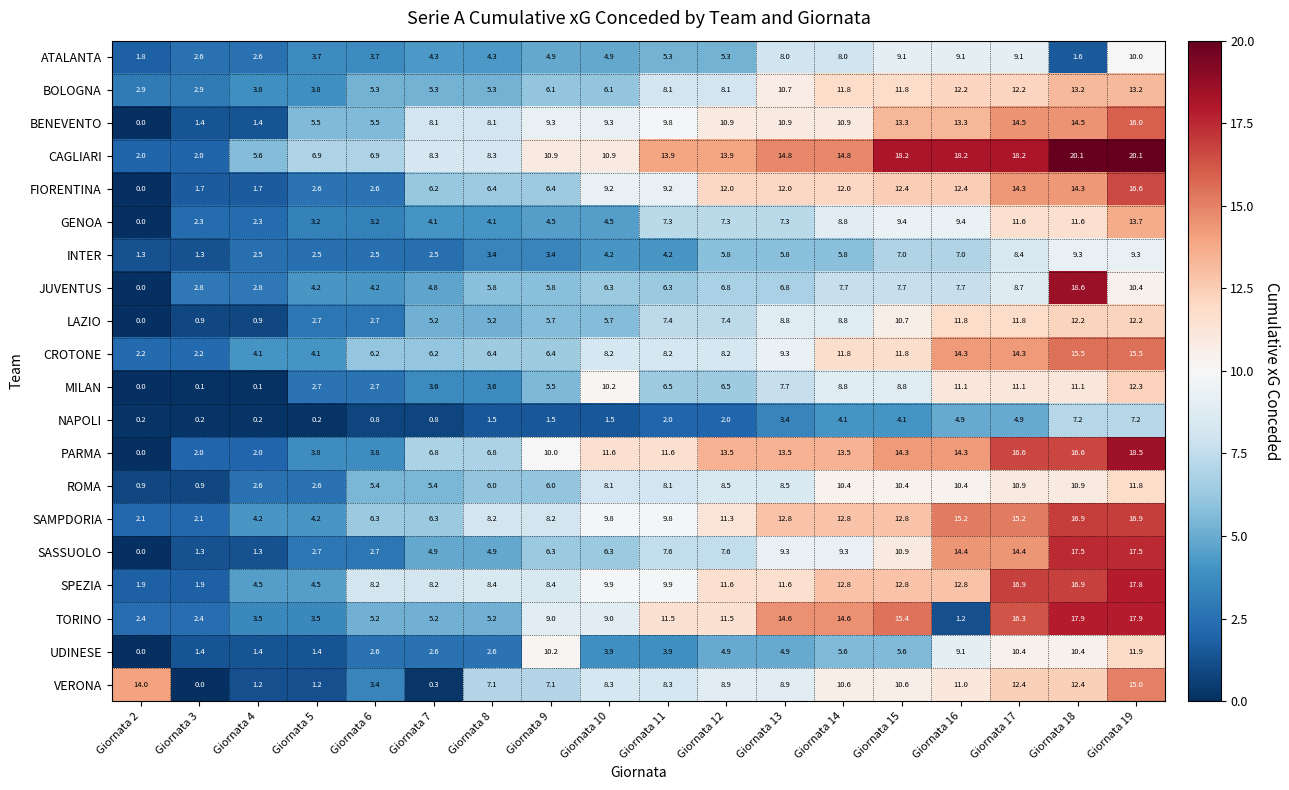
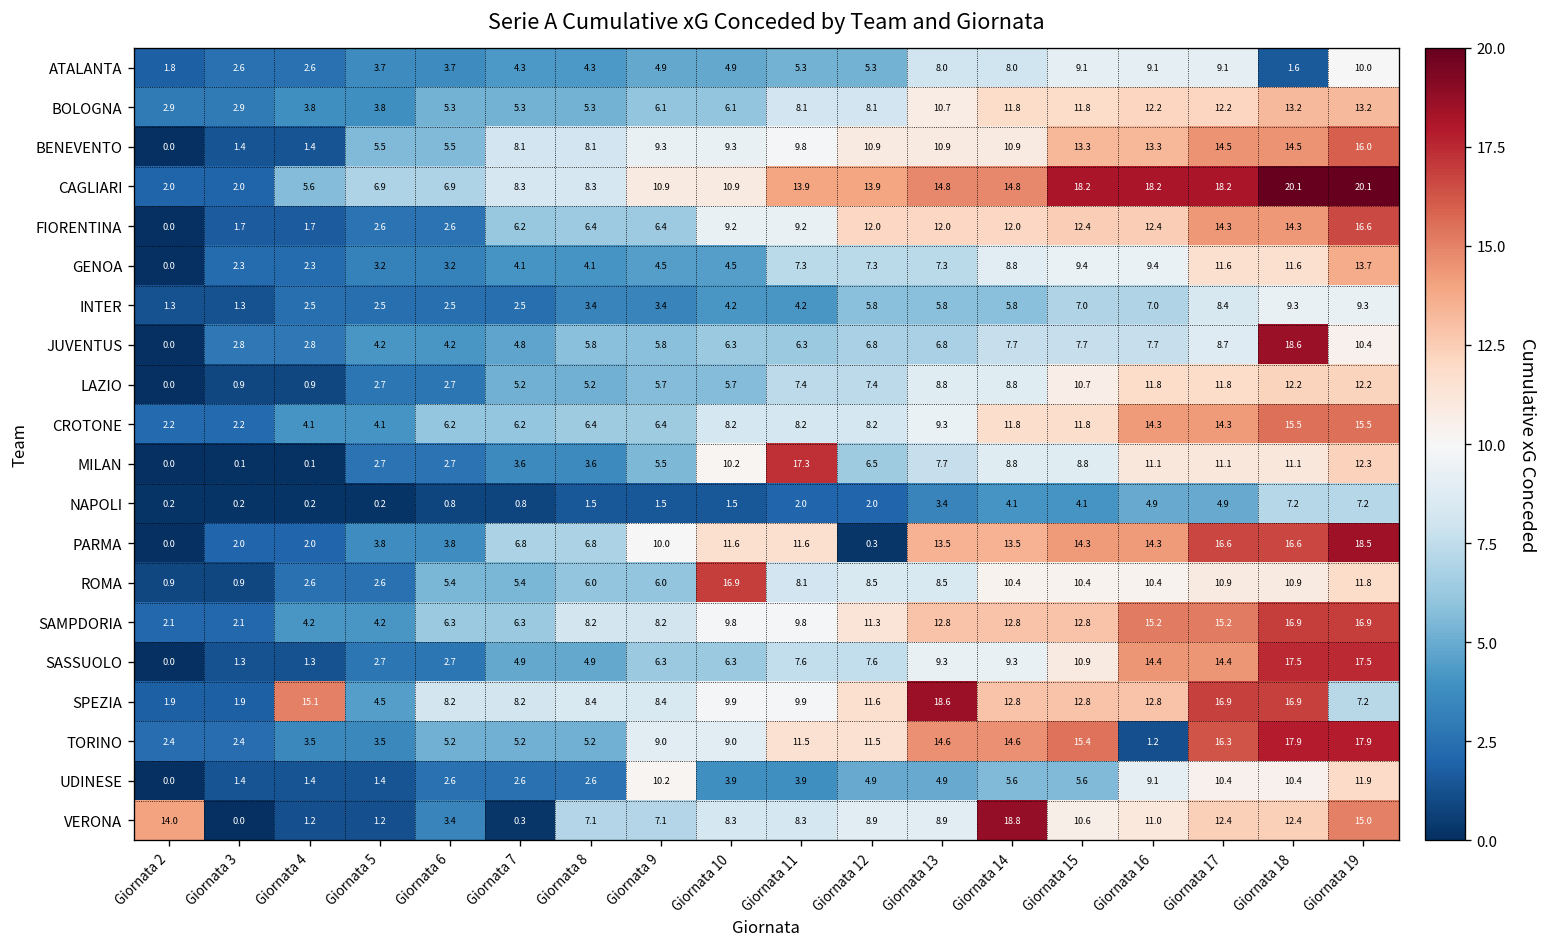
  {
    "MILAN": {
      "Giornata 2": 0.0,
      "Giornata 3": 0.1,
      "Giornata 4": 0.1,
      "Giornata 5": 2.7,
      "Giornata 6": 2.7,
      "Giornata 7": 3.6,
      "Giornata 8": 3.6,
      "Giornata 9": 5.5,
      "Giornata 10": 10.2,
-     "Giornata 11": 6.5,
+     "Giornata 11": 17.3,
      "Giornata 12": 6.5,
      "Giornata 13": 7.7,
      "Giornata 14": 8.8,
      "Giornata 15": 8.8,
      "Giornata 16": 11.1,
      "Giornata 17": 11.1,
      "Giornata 18": 11.1,
      "Giornata 19": 12.3
    },
    "PARMA": {
      "Giornata 2": 0.0,
      "Giornata 3": 2.0,
      "Giornata 4": 2.0,
      "Giornata 5": 3.8,
      "Giornata 6": 3.8,
      "Giornata 7": 6.8,
      "Giornata 8": 6.8,
      "Giornata 9": 10.0,
      "Giornata 10": 11.6,
      "Giornata 11": 11.6,
-     "Giornata 12": 13.5,
+     "Giornata 12": 0.3,
      "Giornata 13": 13.5,
      "Giornata 14": 13.5,
      "Giornata 15": 14.3,
      "Giornata 16": 14.3,
      "Giornata 17": 16.6,
      "Giornata 18": 16.6,
      "Giornata 19": 18.5
    },
    "ROMA": {
      "Giornata 2": 0.9,
      "Giornata 3": 0.9,
      "Giornata 4": 2.6,
      "Giornata 5": 2.6,
      "Giornata 6": 5.4,
      "Giornata 7": 5.4,
      "Giornata 8": 6.0,
      "Giornata 9": 6.0,
-     "Giornata 10": 8.1,
+     "Giornata 10": 16.9,
      "Giornata 11": 8.1,
      "Giornata 12": 8.5,
      "Giornata 13": 8.5,
      "Giornata 14": 10.4,
      "Giornata 15": 10.4,
      "Giornata 16": 10.4,
      "Giornata 17": 10.9,
      "Giornata 18": 10.9,
      "Giornata 19": 11.8
    },
    "SPEZIA": {
      "Giornata 2": 1.9,
      "Giornata 3": 1.9,
-     "Giornata 4": 4.5,
+     "Giornata 4": 15.1,
      "Giornata 5": 4.5,
      "Giornata 6": 8.2,
      "Giornata 7": 8.2,
      "Giornata 8": 8.4,
      "Giornata 9": 8.4,
      "Giornata 10": 9.9,
      "Giornata 11": 9.9,
      "Giornata 12": 11.6,
-     "Giornata 13": 11.6,
+     "Giornata 13": 18.6,
      "Giornata 14": 12.8,
      "Giornata 15": 12.8,
      "Giornata 16": 12.8,
      "Giornata 17": 16.9,
      "Giornata 18": 16.9,
-     "Giornata 19": 17.8
+     "Giornata 19": 7.2
    },
    "VERONA": {
      "Giornata 2": 14.0,
      "Giornata 3": 0.0,
      "Giornata 4": 1.2,
      "Giornata 5": 1.2,
      "Giornata 6": 3.4,
      "Giornata 7": 0.3,
      "Giornata 8": 7.1,
      "Giornata 9": 7.1,
      "Giornata 10": 8.3,
      "Giornata 11": 8.3,
      "Giornata 12": 8.9,
      "Giornata 13": 8.9,
-     "Giornata 14": 10.6,
+     "Giornata 14": 18.8,
      "Giornata 15": 10.6,
      "Giornata 16": 11.0,
      "Giornata 17": 12.4,
      "Giornata 18": 12.4,
      "Giornata 19": 15.0
    }
  }
